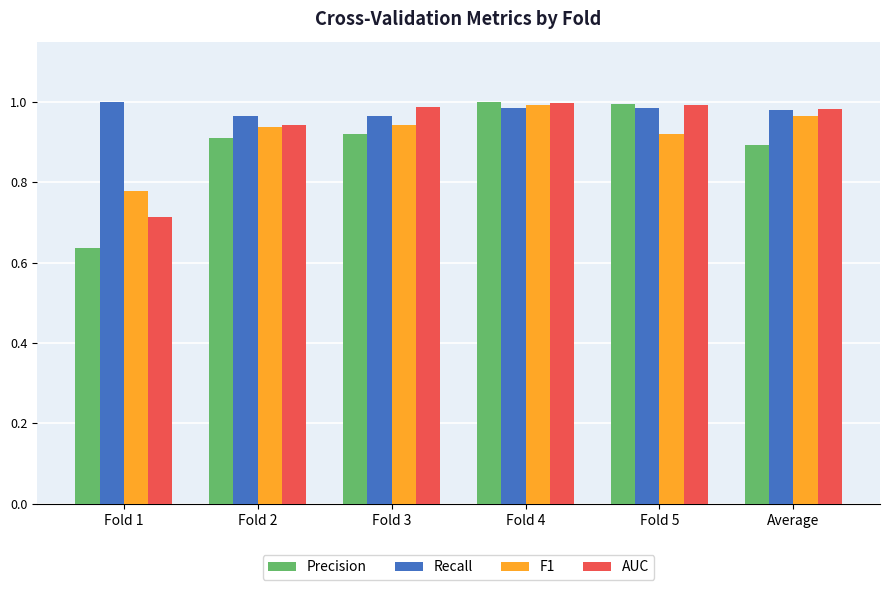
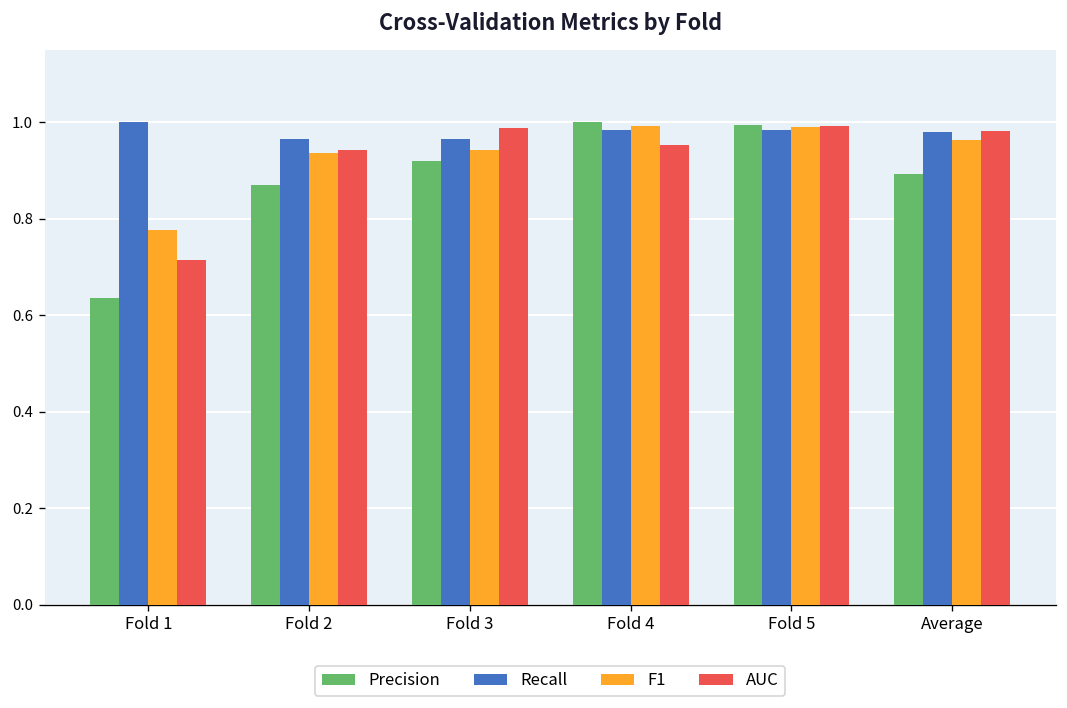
  {
    "Precision": {
      "Fold 1": 0.64,
-     "Fold 2": 0.91,
+     "Fold 2": 0.87,
      "Fold 3": 0.92,
      "Fold 4": 1.00,
      "Fold 5": 0.99,
      "Average": 0.89
    },
    "Recall": {
      "Fold 1": 1.00,
      "Fold 2": 0.97,
      "Fold 3": 0.97,
      "Fold 4": 0.99,
      "Fold 5": 0.99,
      "Average": 0.98
    },
    "F1": {
      "Fold 1": 0.78,
      "Fold 2": 0.94,
      "Fold 3": 0.94,
      "Fold 4": 0.99,
-     "Fold 5": 0.92,
+     "Fold 5": 0.99,
      "Average": 0.96
    },
    "AUC": {
      "Fold 1": 0.71,
      "Fold 2": 0.94,
      "Fold 3": 0.99,
-     "Fold 4": 1.00,
+     "Fold 4": 0.95,
      "Fold 5": 0.99,
      "Average": 0.98
    }
  }
